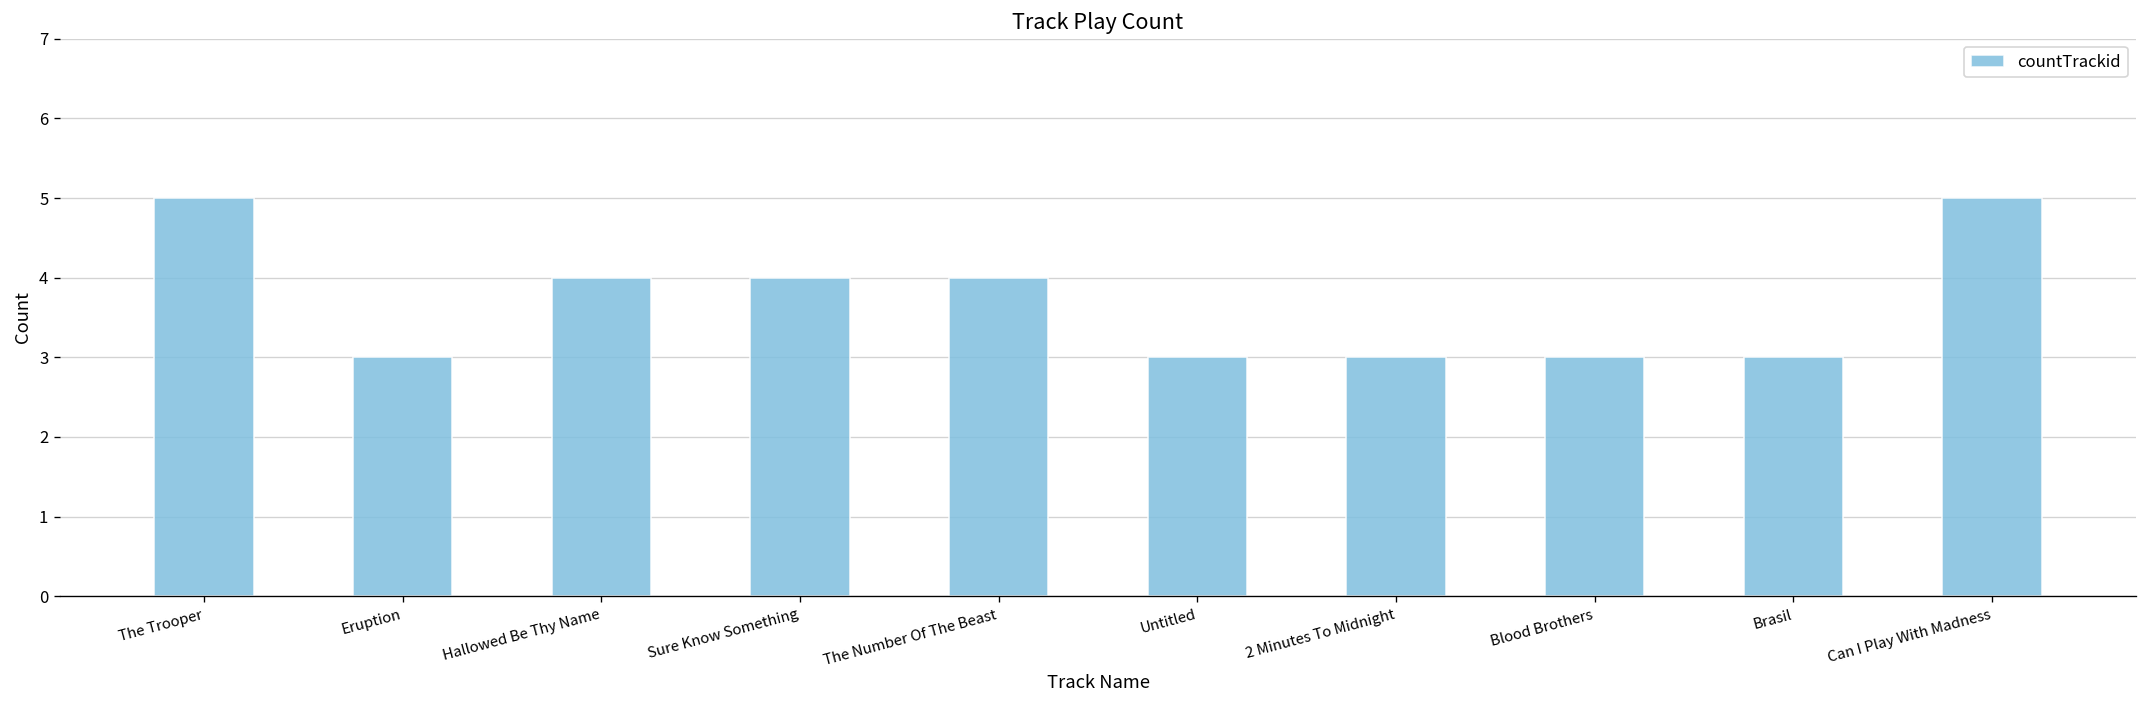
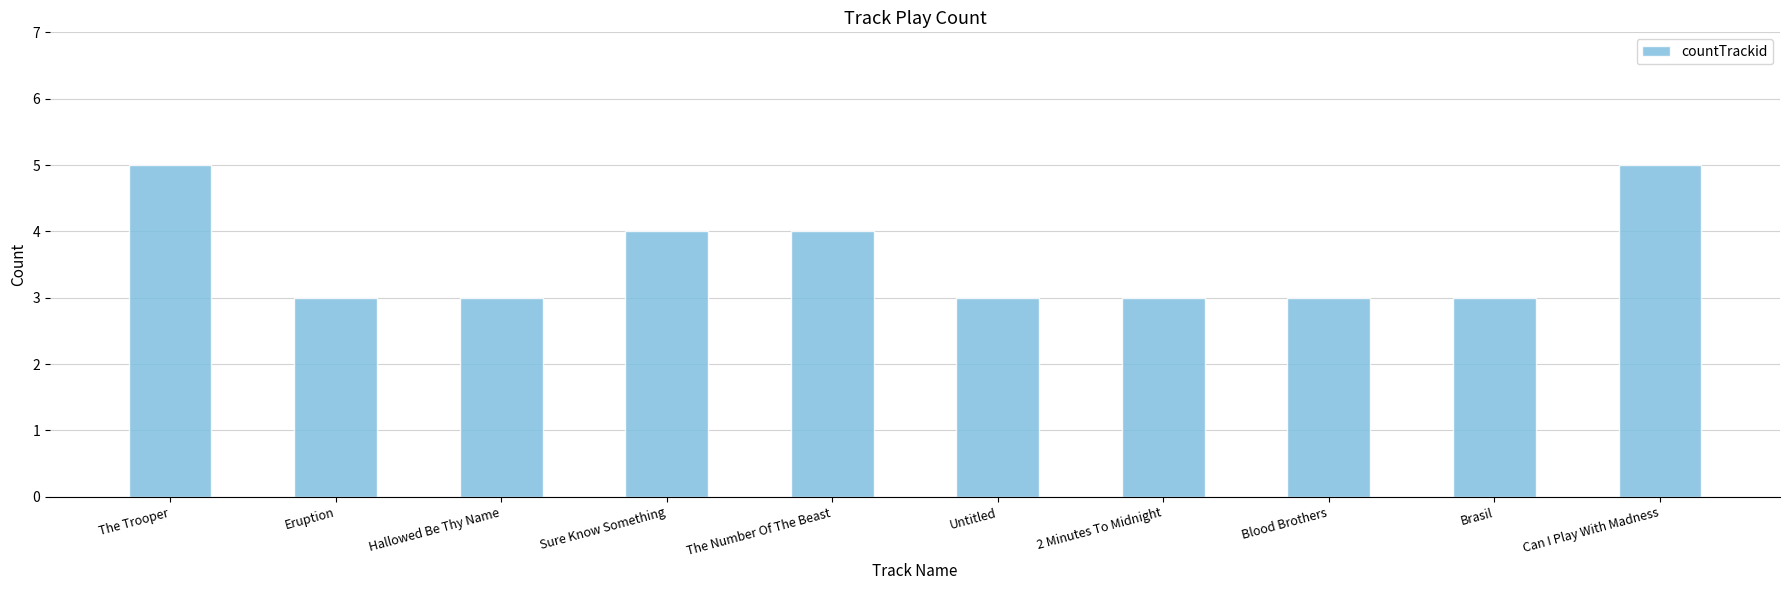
  {
    "The Trooper": 5,
    "Eruption": 3,
-   "Hallowed Be Thy Name": 4,
+   "Hallowed Be Thy Name": 3,
    "Sure Know Something": 4,
    "The Number Of The Beast": 4,
    "Untitled": 3,
    "2 Minutes To Midnight": 3,
    "Blood Brothers": 3,
    "Brasil": 3,
    "Can I Play With Madness": 5
  }
